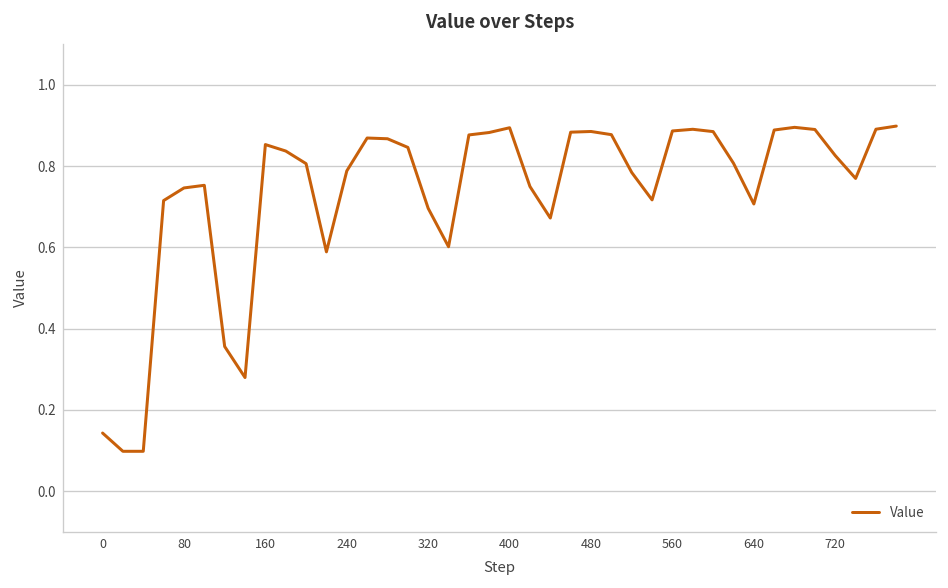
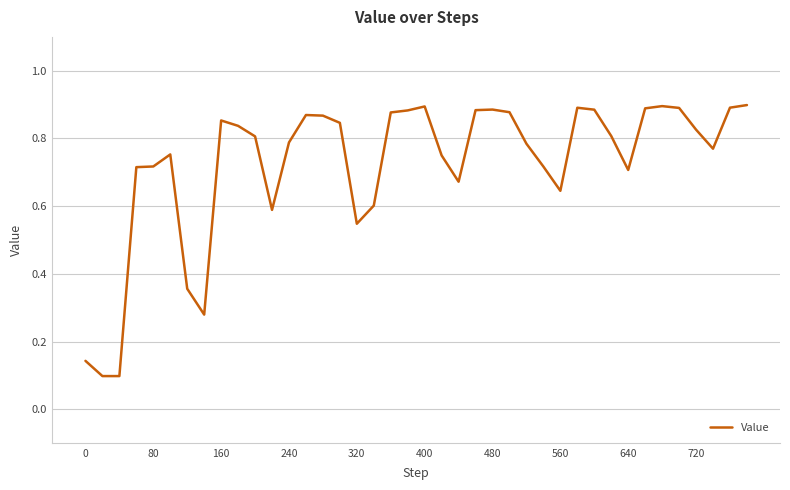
  {
    "0": 0.14,
-   "80": 0.75,
+   "80": 0.72,
    "160": 0.85,
    "240": 0.79,
-   "320": 0.70,
+   "320": 0.55,
    "400": 0.89,
    "480": 0.89,
-   "560": 0.89,
+   "560": 0.65,
    "640": 0.71,
    "720": 0.83
  }
